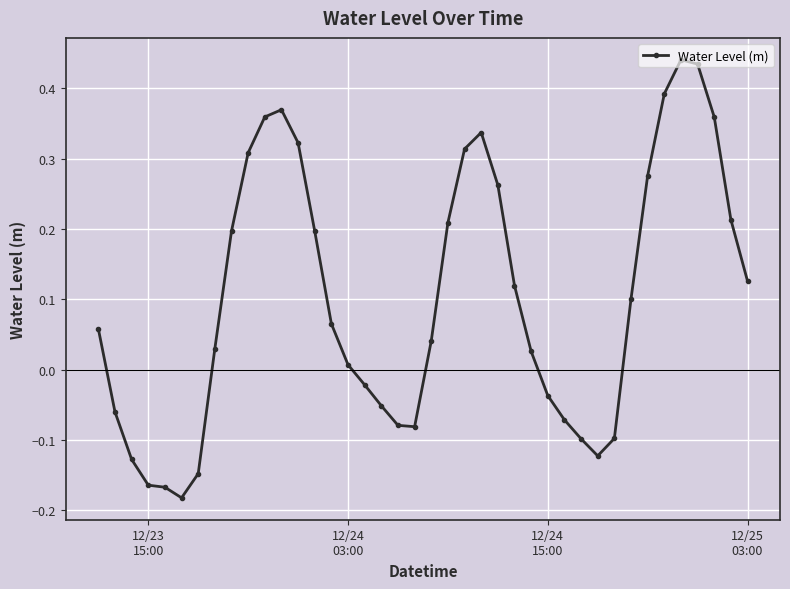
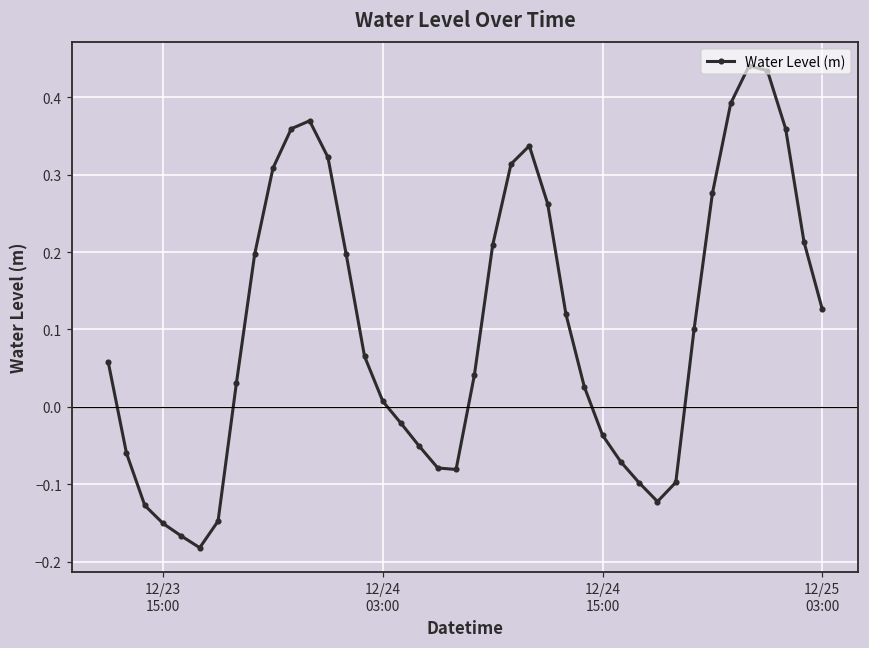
  {
-   "12/23 15:00": -0.16,
+   "12/23 15:00": -0.15,
    "12/24 03:00": 0.01,
    "12/24 15:00": -0.04,
    "12/25 03:00": 0.13
  }
